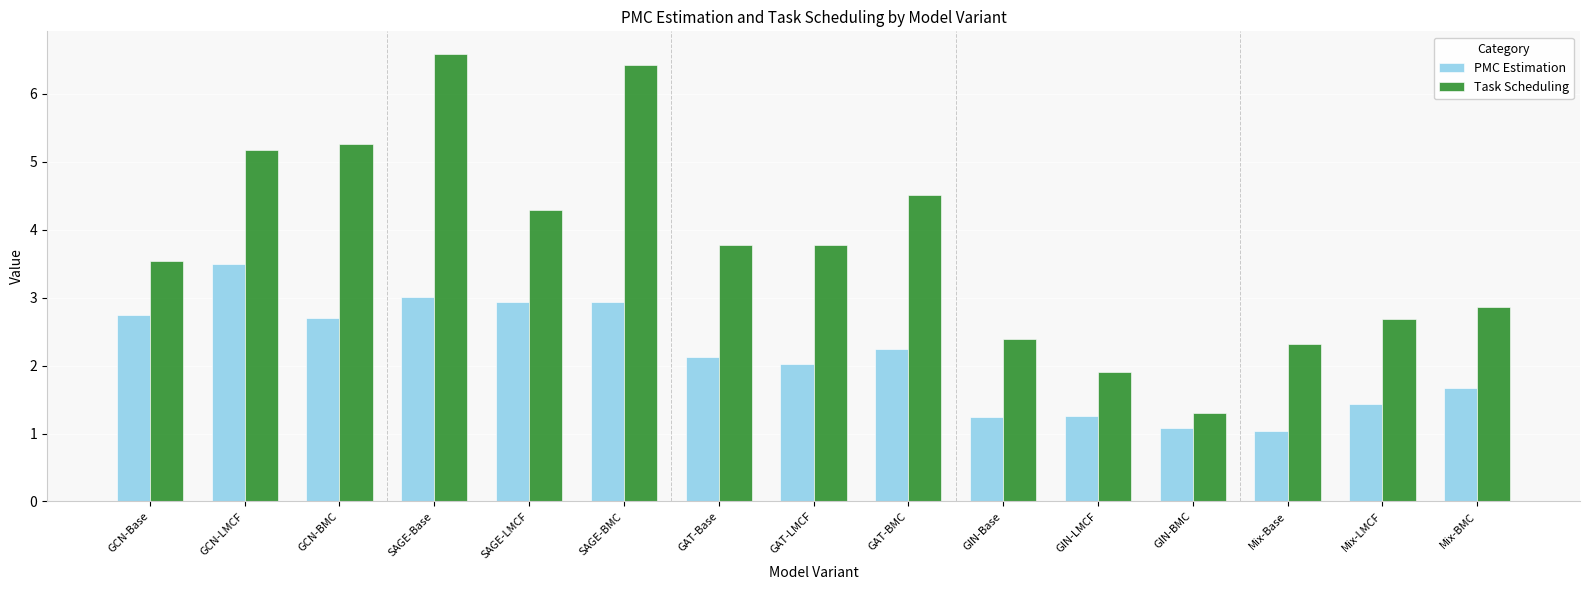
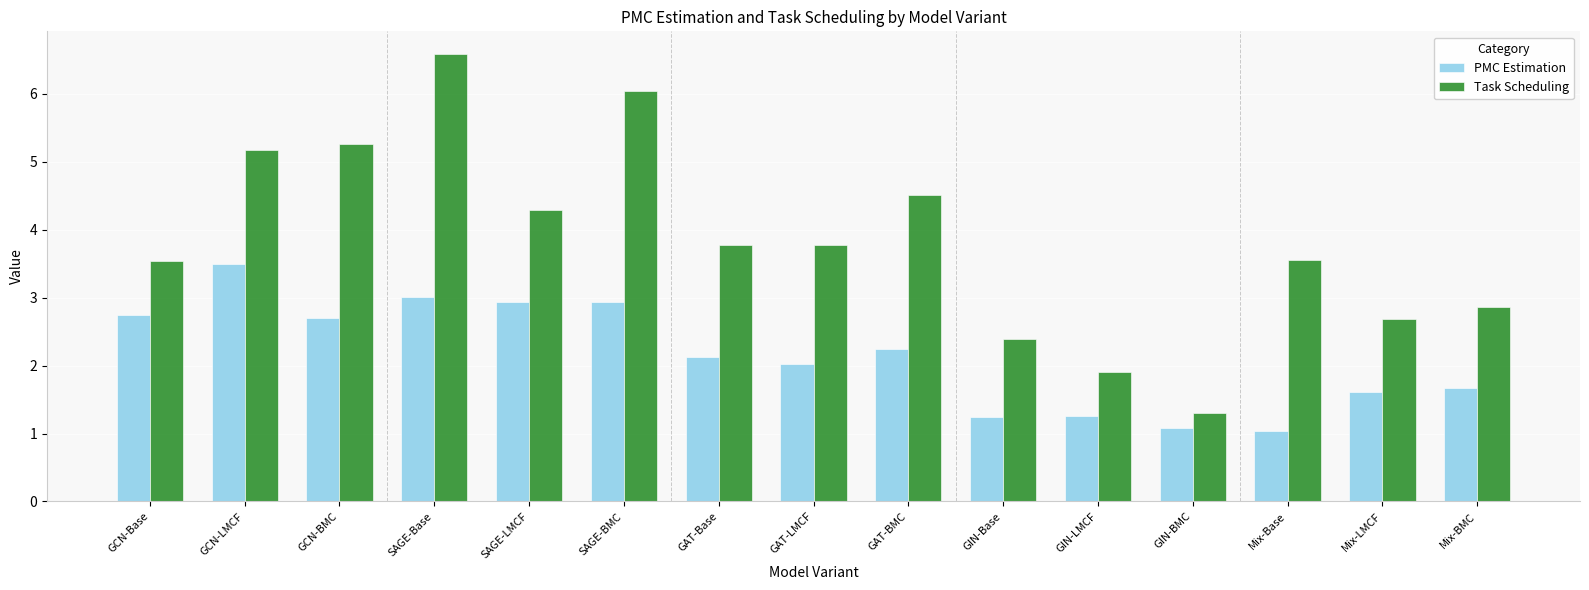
  {
    "PMC Estimation": {
      "GCN-Base": 2.7,
      "GCN-LMCF": 3.5,
      "GCN-BMC": 2.7,
      "SAGE-Base": 3.0,
      "SAGE-LMCF": 2.9,
      "SAGE-BMC": 2.9,
      "GAT-Base": 2.1,
      "GAT-LMCF": 2.0,
      "GAT-BMC": 2.2,
      "GIN-Base": 1.2,
      "GIN-LMCF": 1.3,
      "GIN-BMC": 1.1,
      "Mix-Base": 1.0,
-     "Mix-LMCF": 1.4,
+     "Mix-LMCF": 1.6,
      "Mix-BMC": 1.7
    },
    "Task Scheduling": {
      "GCN-Base": 3.5,
      "GCN-LMCF": 5.2,
      "GCN-BMC": 5.3,
      "SAGE-Base": 6.6,
      "SAGE-LMCF": 4.3,
-     "SAGE-BMC": 6.4,
+     "SAGE-BMC": 6.0,
      "GAT-Base": 3.8,
      "GAT-LMCF": 3.8,
      "GAT-BMC": 4.5,
      "GIN-Base": 2.4,
      "GIN-LMCF": 1.9,
      "GIN-BMC": 1.3,
-     "Mix-Base": 2.3,
+     "Mix-Base": 3.6,
      "Mix-LMCF": 2.7,
      "Mix-BMC": 2.9
    }
  }
